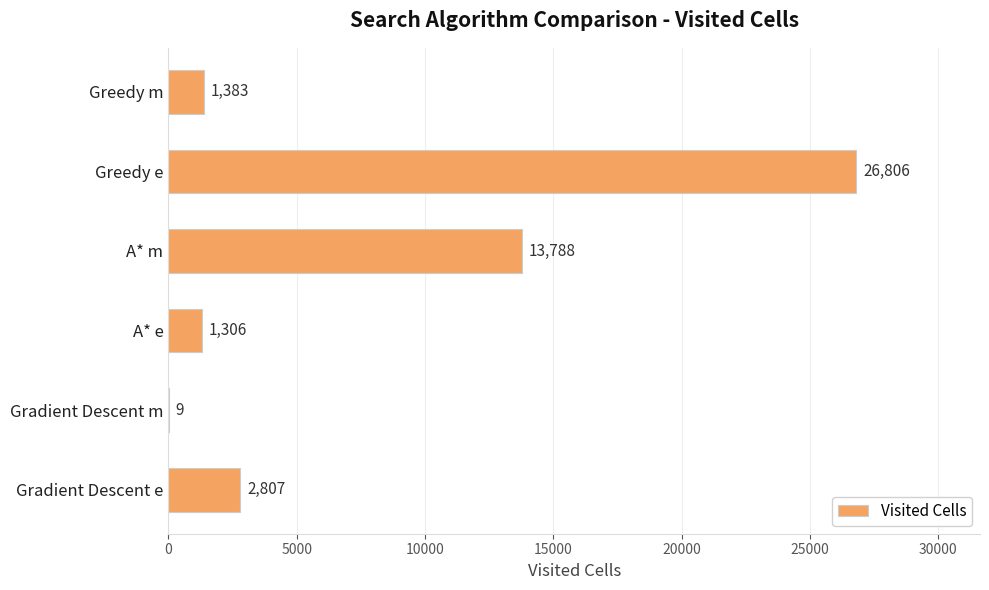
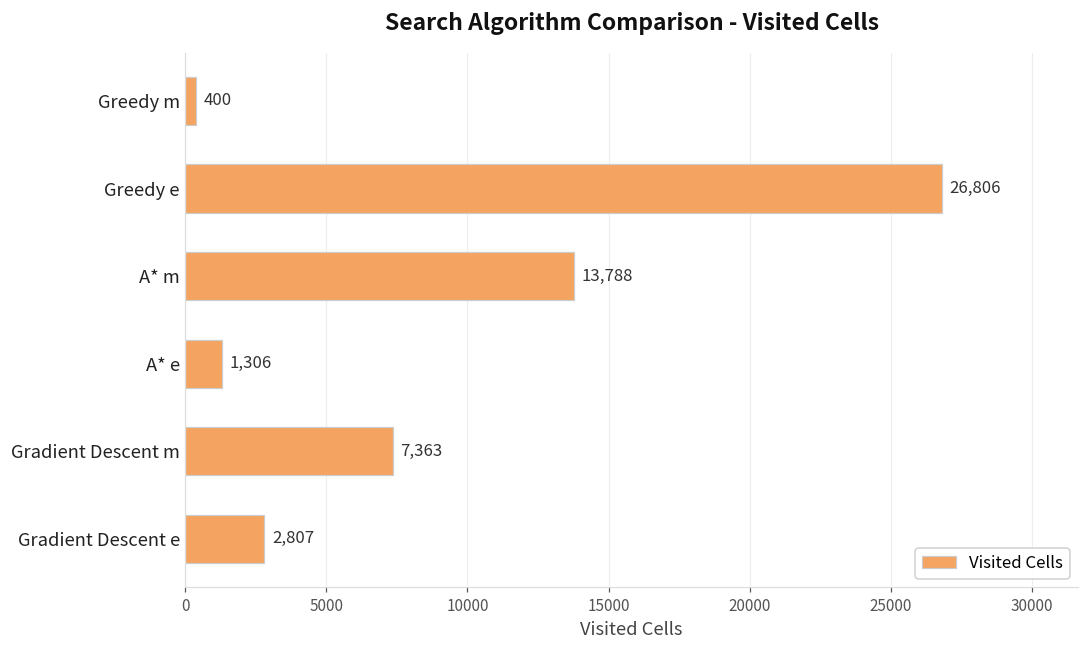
  {
-   "Greedy m": "1,383",
+   "Greedy m": "400",
    "Greedy e": "26,806",
    "A* m": "13,788",
    "A* e": "1,306",
-   "Gradient Descent m": "9",
+   "Gradient Descent m": "7,363",
    "Gradient Descent e": "2,807"
  }
